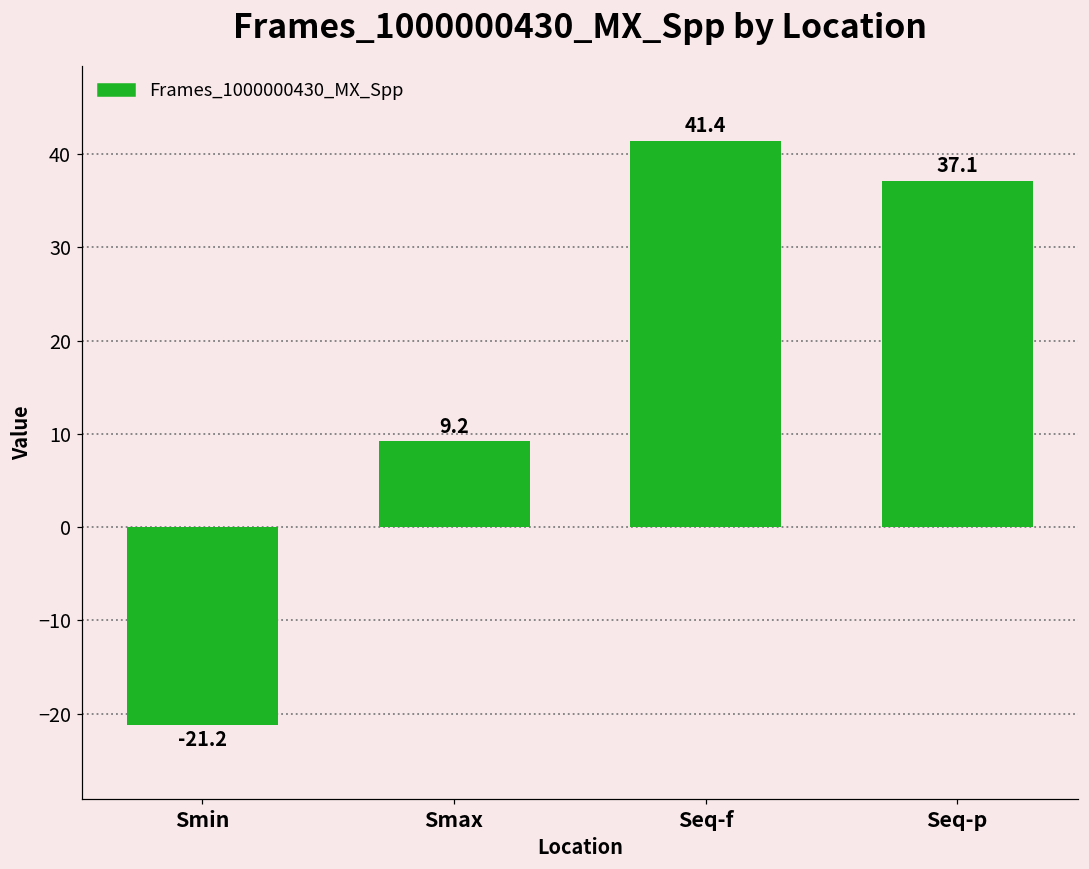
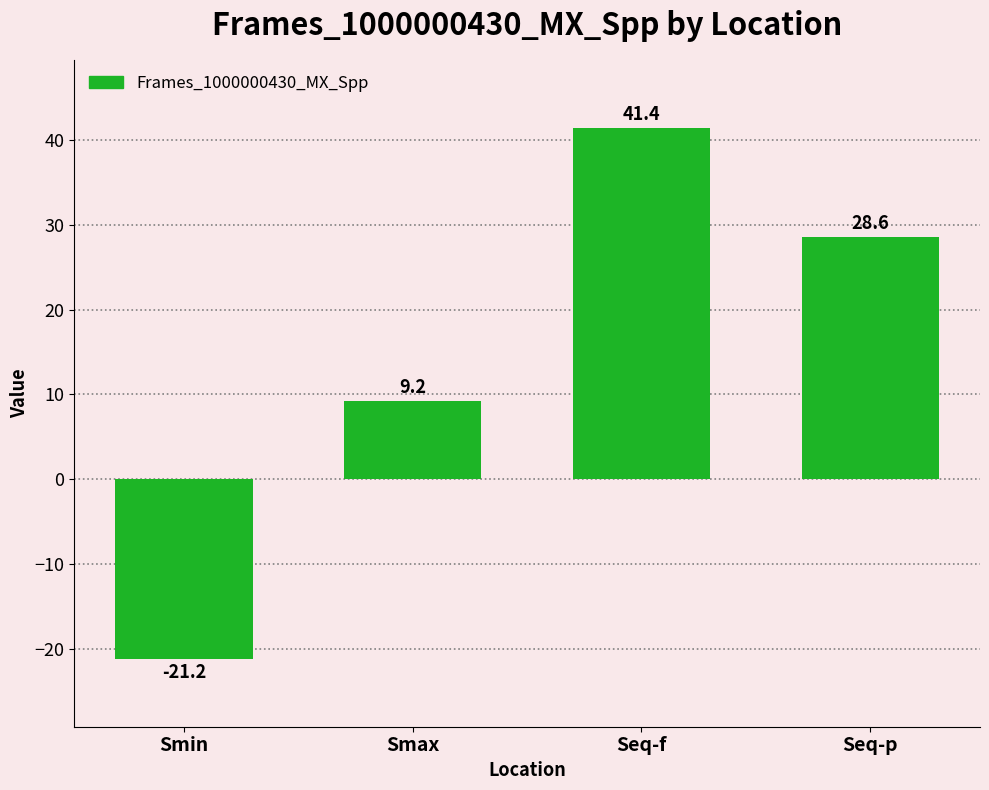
  {
    "Smin": -21.2,
    "Smax": 9.2,
    "Seq-f": 41.4,
-   "Seq-p": 37.1
+   "Seq-p": 28.6
  }
